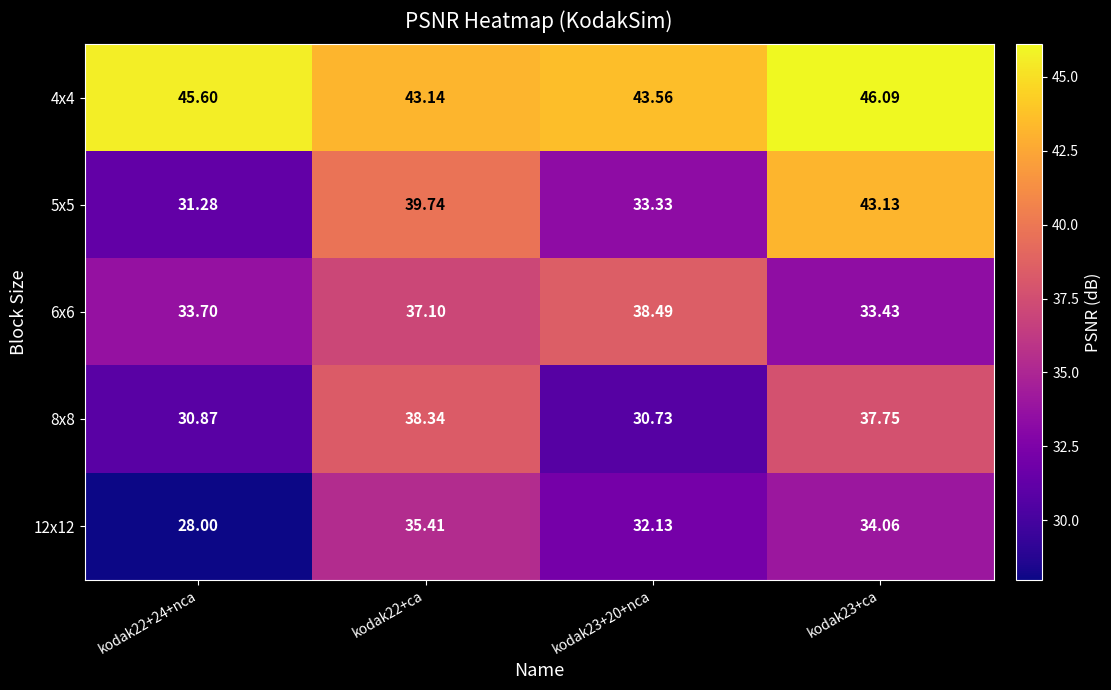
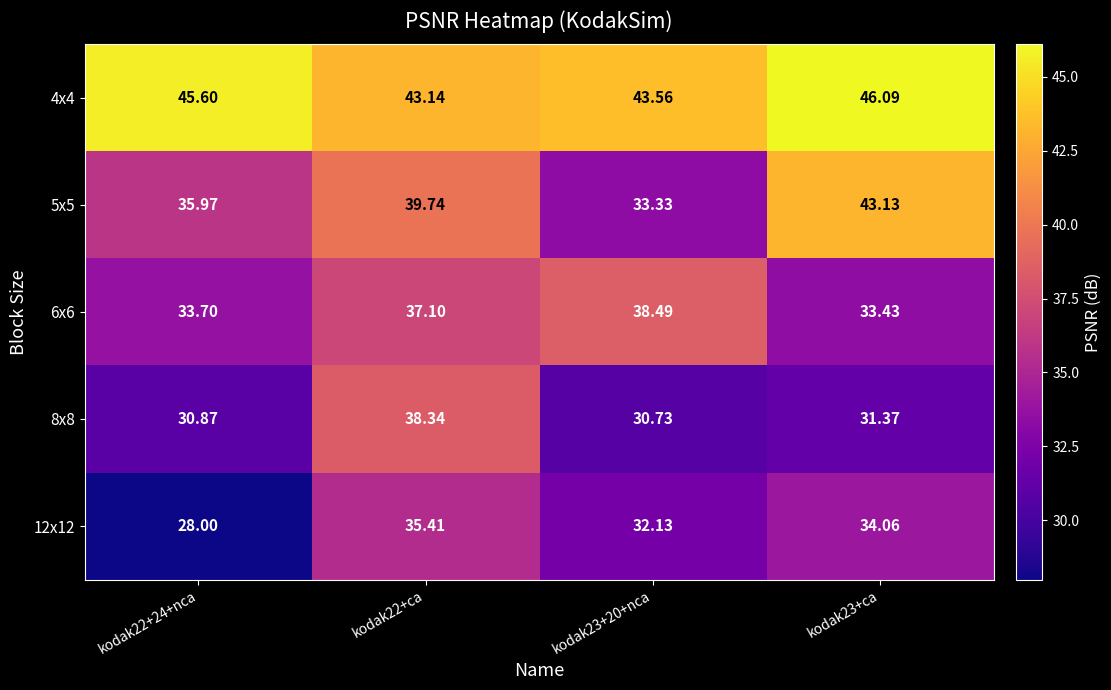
  {
    "4x4": {
      "kodak22+24+nca": 45.60,
      "kodak22+ca": 43.14,
      "kodak23+20+nca": 43.56,
      "kodak23+ca": 46.09
    },
    "5x5": {
-     "kodak22+24+nca": 31.28,
+     "kodak22+24+nca": 35.97,
      "kodak22+ca": 39.74,
      "kodak23+20+nca": 33.33,
      "kodak23+ca": 43.13
    },
    "6x6": {
      "kodak22+24+nca": 33.70,
      "kodak22+ca": 37.10,
      "kodak23+20+nca": 38.49,
      "kodak23+ca": 33.43
    },
    "8x8": {
      "kodak22+24+nca": 30.87,
      "kodak22+ca": 38.34,
      "kodak23+20+nca": 30.73,
-     "kodak23+ca": 37.75
+     "kodak23+ca": 31.37
    },
    "12x12": {
      "kodak22+24+nca": 28.00,
      "kodak22+ca": 35.41,
      "kodak23+20+nca": 32.13,
      "kodak23+ca": 34.06
    }
  }
